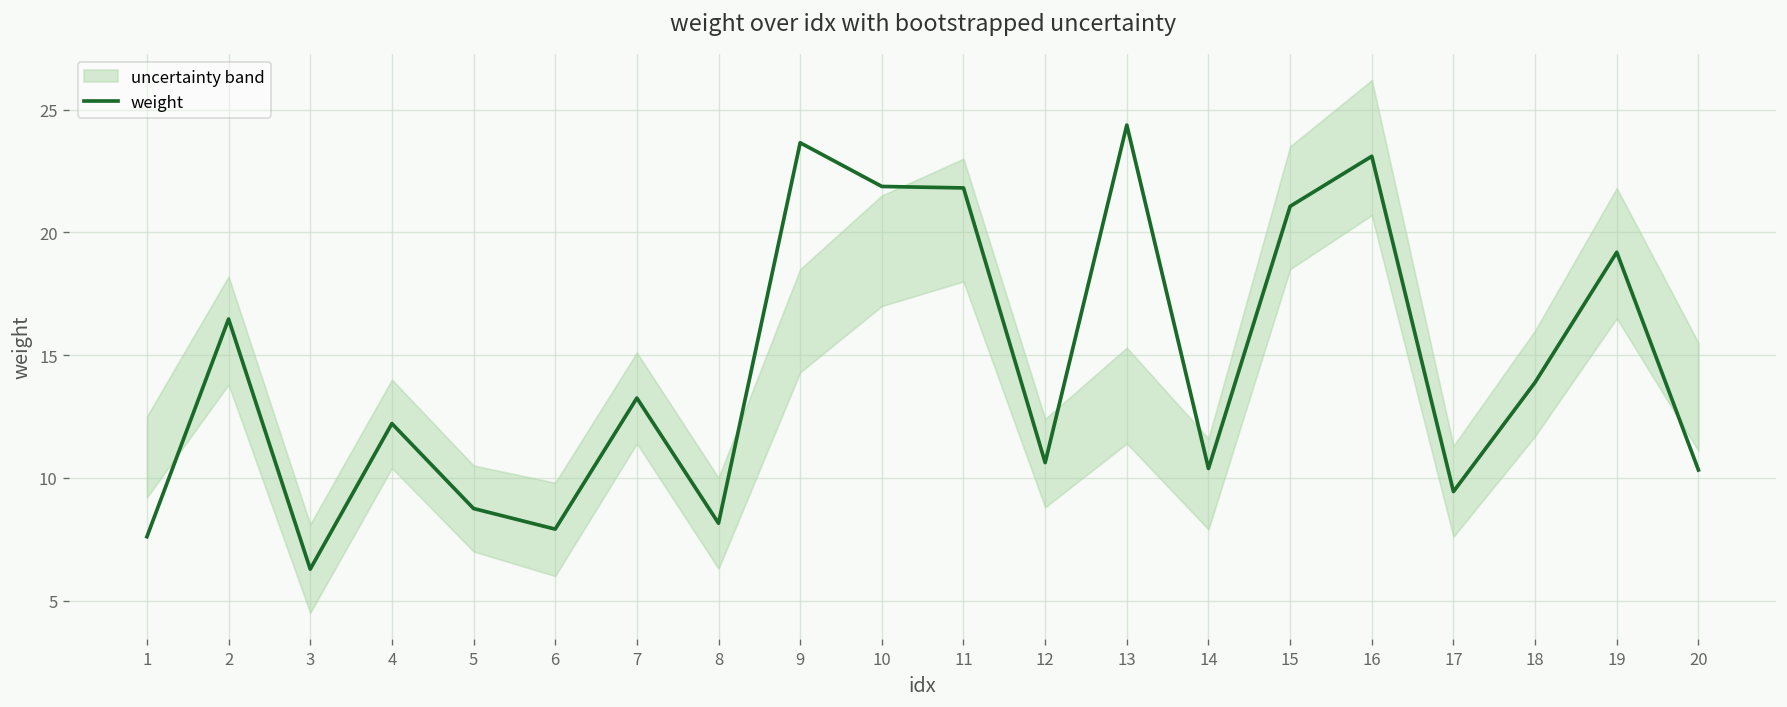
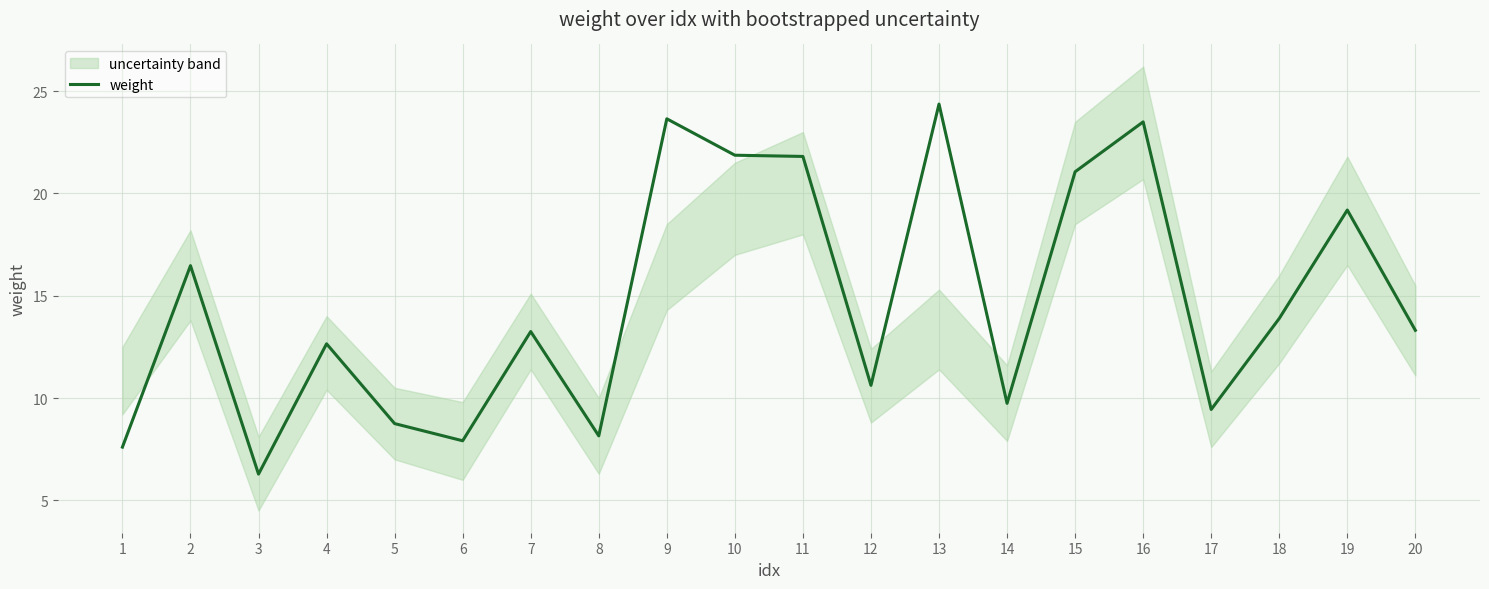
  {
    "weight": {
      "1": 7.6,
      "2": 16.5,
      "3": 6.3,
-     "4": 12.2,
+     "4": 12.7,
      "5": 8.8,
      "6": 7.9,
      "7": 13.3,
      "8": 8.2,
      "9": 23.7,
      "10": 21.9,
      "11": 21.8,
      "12": 10.6,
      "13": 24.4,
-     "14": 10.4,
+     "14": 9.7,
      "15": 21.1,
-     "16": 23.1,
+     "16": 23.5,
      "17": 9.4,
      "18": 13.9,
      "19": 19.2,
-     "20": 10.3
+     "20": 13.3
    }
  }
